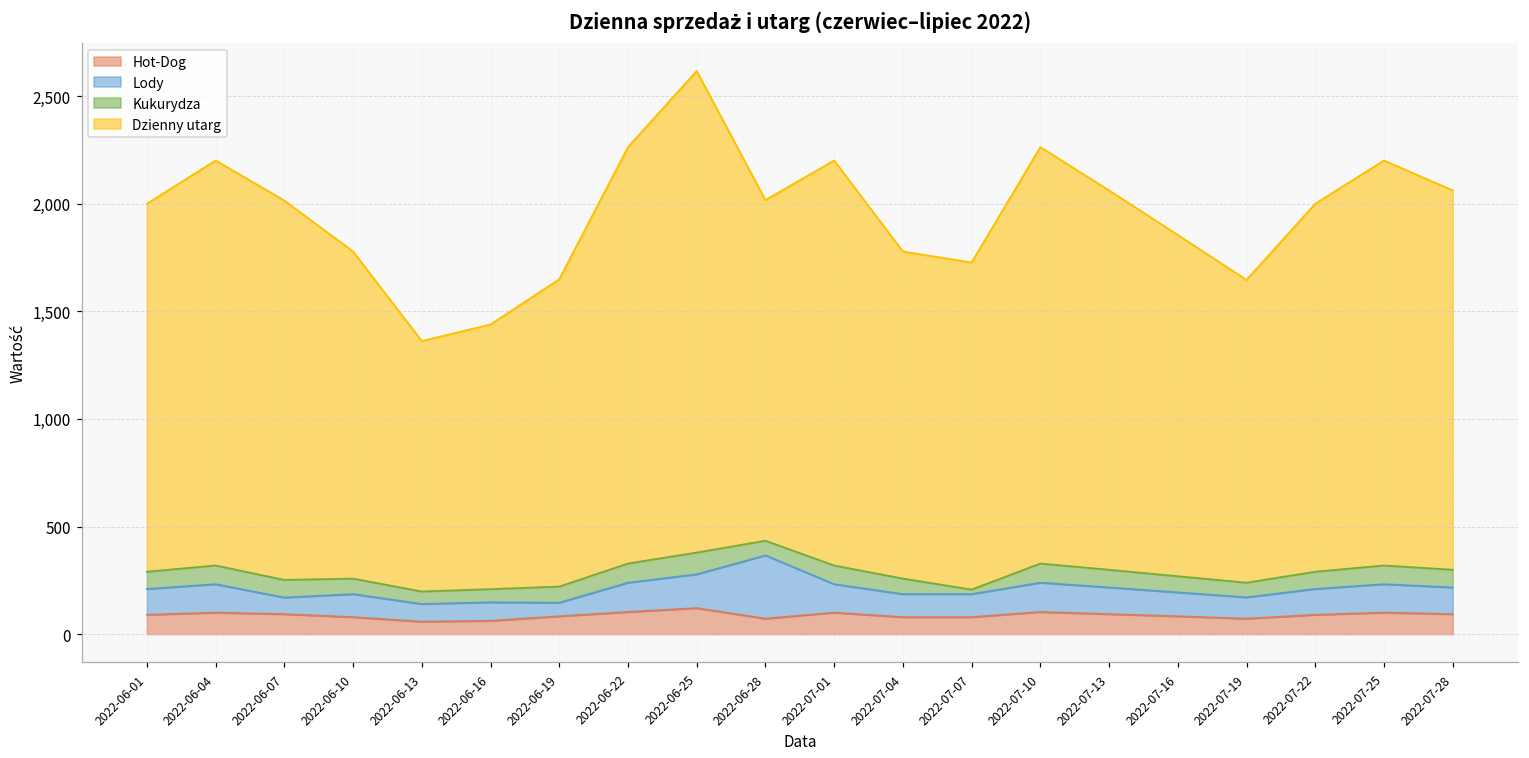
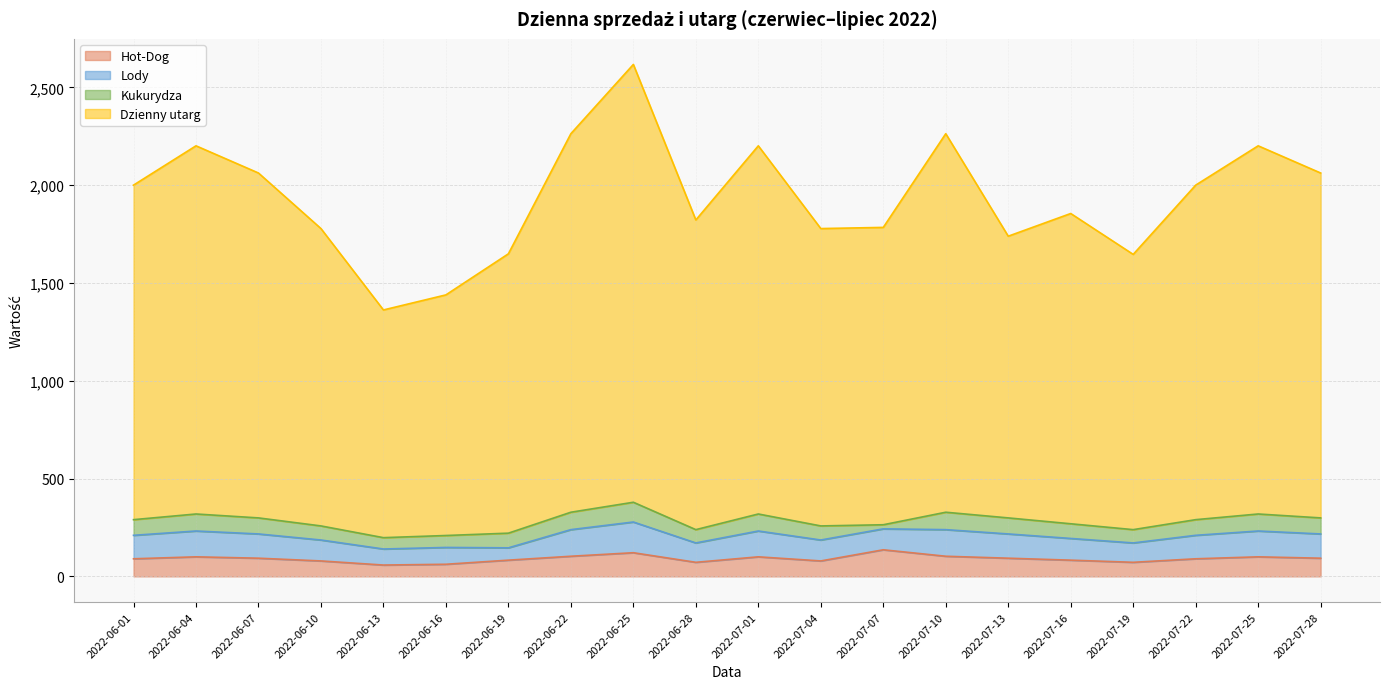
  {
    "Hot-Dog": {
      "2022-06-01": "90",
      "2022-06-04": "100",
      "2022-06-07": "90",
      "2022-06-10": "80",
      "2022-06-13": "60",
      "2022-06-16": "60",
      "2022-06-19": "80",
      "2022-06-22": "100",
      "2022-06-25": "120",
      "2022-06-28": "70",
      "2022-07-01": "100",
      "2022-07-04": "80",
-     "2022-07-07": "80",
+     "2022-07-07": "140",
      "2022-07-10": "100",
      "2022-07-13": "90",
      "2022-07-16": "80",
      "2022-07-19": "70",
      "2022-07-22": "90",
      "2022-07-25": "100",
      "2022-07-28": "90"
    },
    "Lody": {
      "2022-06-01": "120",
      "2022-06-04": "130",
-     "2022-06-07": "80",
+     "2022-06-07": "120",
      "2022-06-10": "110",
      "2022-06-13": "80",
      "2022-06-16": "90",
      "2022-06-19": "60",
      "2022-06-22": "140",
      "2022-06-25": "160",
-     "2022-06-28": "290",
+     "2022-06-28": "100",
      "2022-07-01": "130",
      "2022-07-04": "110",
      "2022-07-07": "110",
      "2022-07-10": "140",
      "2022-07-13": "120",
      "2022-07-16": "110",
      "2022-07-19": "100",
      "2022-07-22": "120",
      "2022-07-25": "130",
      "2022-07-28": "120"
    },
    "Kukurydza": {
      "2022-06-01": "80",
      "2022-06-04": "90",
      "2022-06-07": "80",
      "2022-06-10": "70",
      "2022-06-13": "60",
      "2022-06-16": "60",
      "2022-06-19": "80",
      "2022-06-22": "90",
      "2022-06-25": "100",
      "2022-06-28": "70",
      "2022-07-01": "90",
      "2022-07-04": "70",
      "2022-07-07": "20",
      "2022-07-10": "90",
      "2022-07-13": "80",
      "2022-07-16": "80",
      "2022-07-19": "70",
      "2022-07-22": "80",
      "2022-07-25": "90",
      "2022-07-28": "80"
    },
    "Dzienny utarg": {
      "2022-06-01": "1,710",
      "2022-06-04": "1,880",
      "2022-06-07": "1,760",
      "2022-06-10": "1,520",
      "2022-06-13": "1,160",
      "2022-06-16": "1,230",
      "2022-06-19": "1,430",
      "2022-06-22": "1,940",
      "2022-06-25": "2,240",
      "2022-06-28": "1,580",
      "2022-07-01": "1,880",
      "2022-07-04": "1,520",
      "2022-07-07": "1,520",
      "2022-07-10": "1,940",
-     "2022-07-13": "1,760",
+     "2022-07-13": "1,440",
      "2022-07-16": "1,590",
      "2022-07-19": "1,410",
      "2022-07-22": "1,710",
      "2022-07-25": "1,880",
      "2022-07-28": "1,760"
    }
  }
